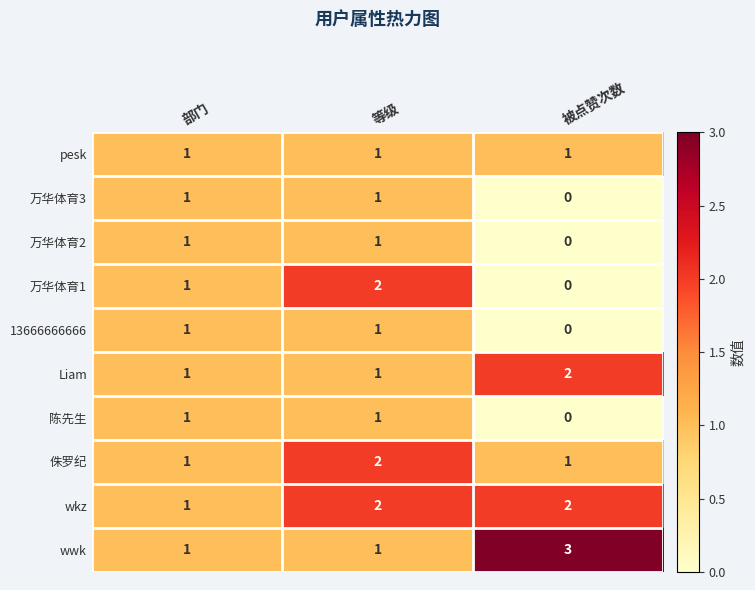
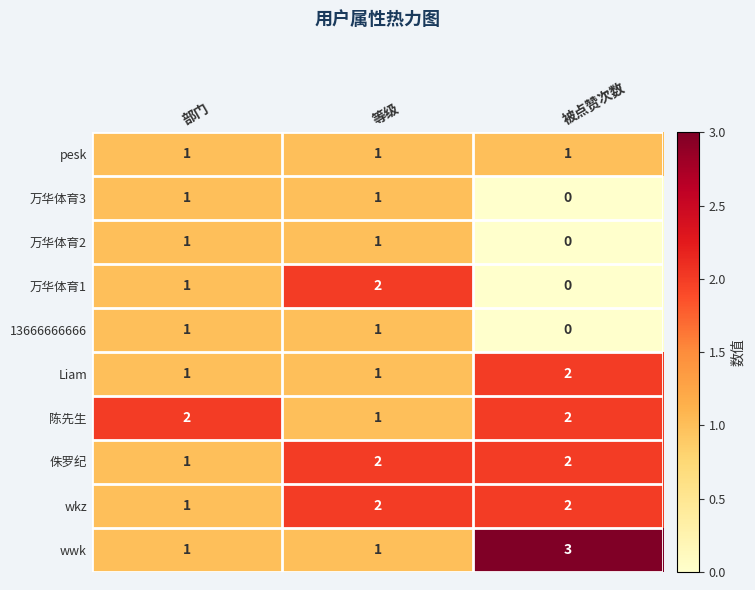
  {
    "pesk": {
      "部门": 1,
      "等级": 1,
      "被点赞次数": 1
    },
    "万华体育3": {
      "部门": 1,
      "等级": 1,
      "被点赞次数": 0
    },
    "万华体育2": {
      "部门": 1,
      "等级": 1,
      "被点赞次数": 0
    },
    "万华体育1": {
      "部门": 1,
      "等级": 2,
      "被点赞次数": 0
    },
    "13666666666": {
      "部门": 1,
      "等级": 1,
      "被点赞次数": 0
    },
    "Liam": {
      "部门": 1,
      "等级": 1,
      "被点赞次数": 2
    },
    "陈先生": {
-     "部门": 1,
+     "部门": 2,
      "等级": 1,
-     "被点赞次数": 0
+     "被点赞次数": 2
    },
    "侏罗纪": {
      "部门": 1,
      "等级": 2,
-     "被点赞次数": 1
+     "被点赞次数": 2
    },
    "wkz": {
      "部门": 1,
      "等级": 2,
      "被点赞次数": 2
    },
    "wwk": {
      "部门": 1,
      "等级": 1,
      "被点赞次数": 3
    }
  }
